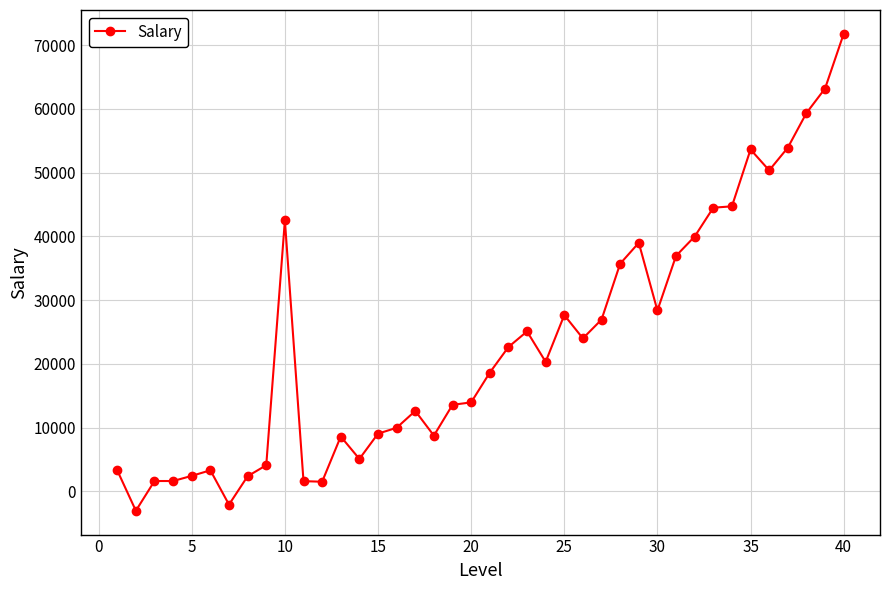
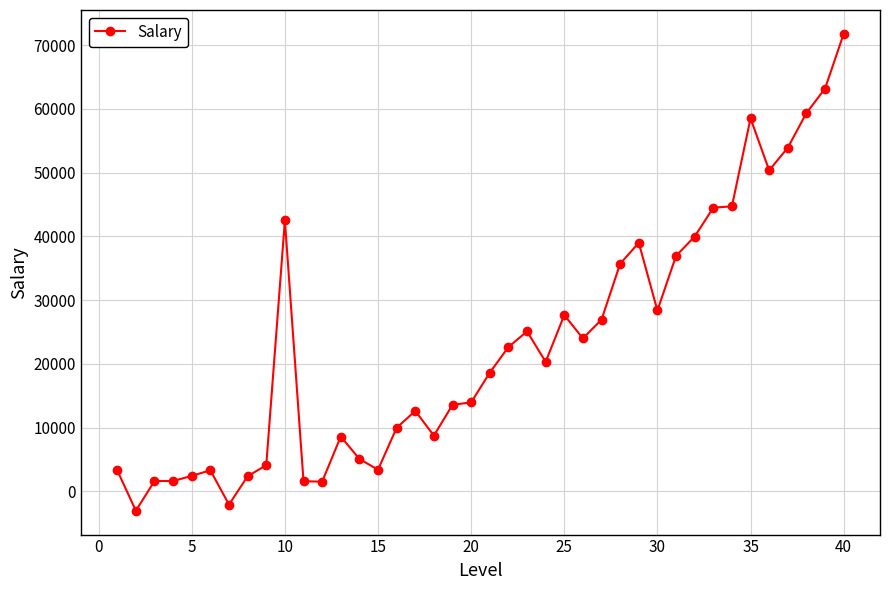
  {
    "5": 2000,
    "10": 42000,
-   "15": 9000,
+   "15": 3000,
    "20": 14000,
    "25": 28000,
    "30": 28000,
-   "35": 54000,
+   "35": 59000,
    "40": 72000
  }
